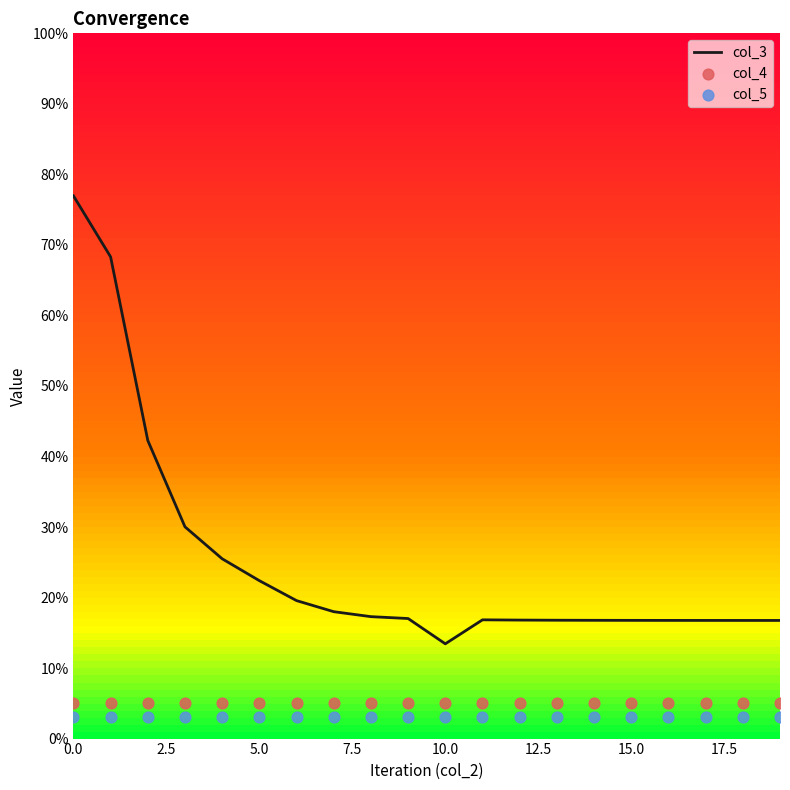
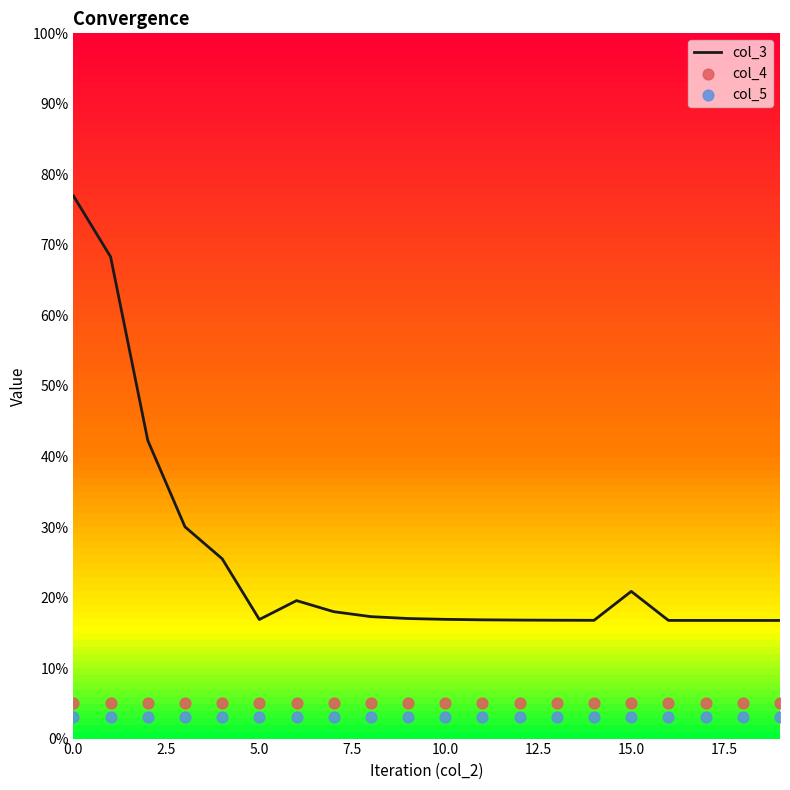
  {
    "col_3": {
      "0.0": "77%",
-     "5.0": "22%",
-     "10.0": "13%",
-     "15.0": "17%"
+     "5.0": "17%",
+     "10.0": "17%",
+     "15.0": "21%"
    }
  }
